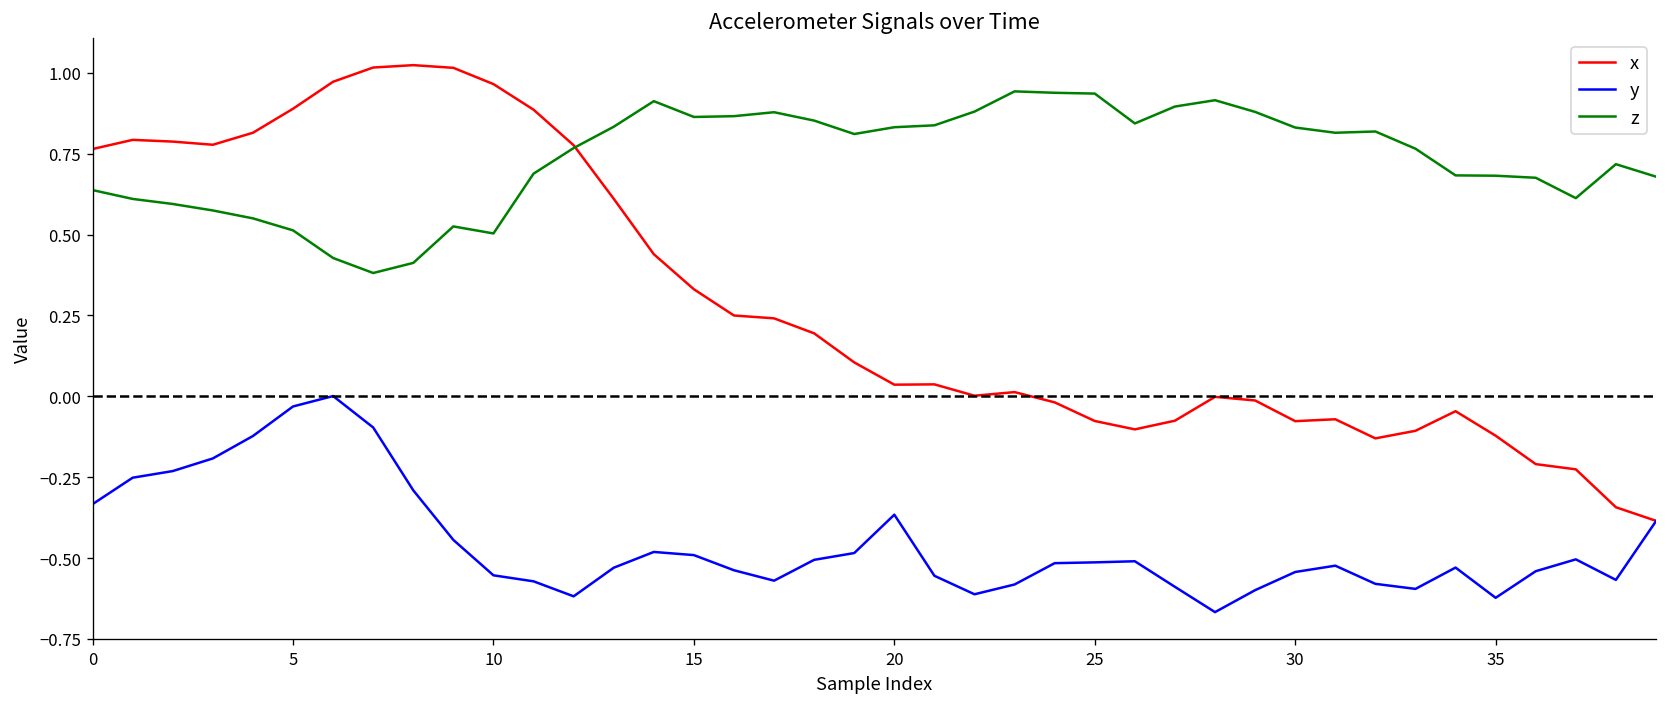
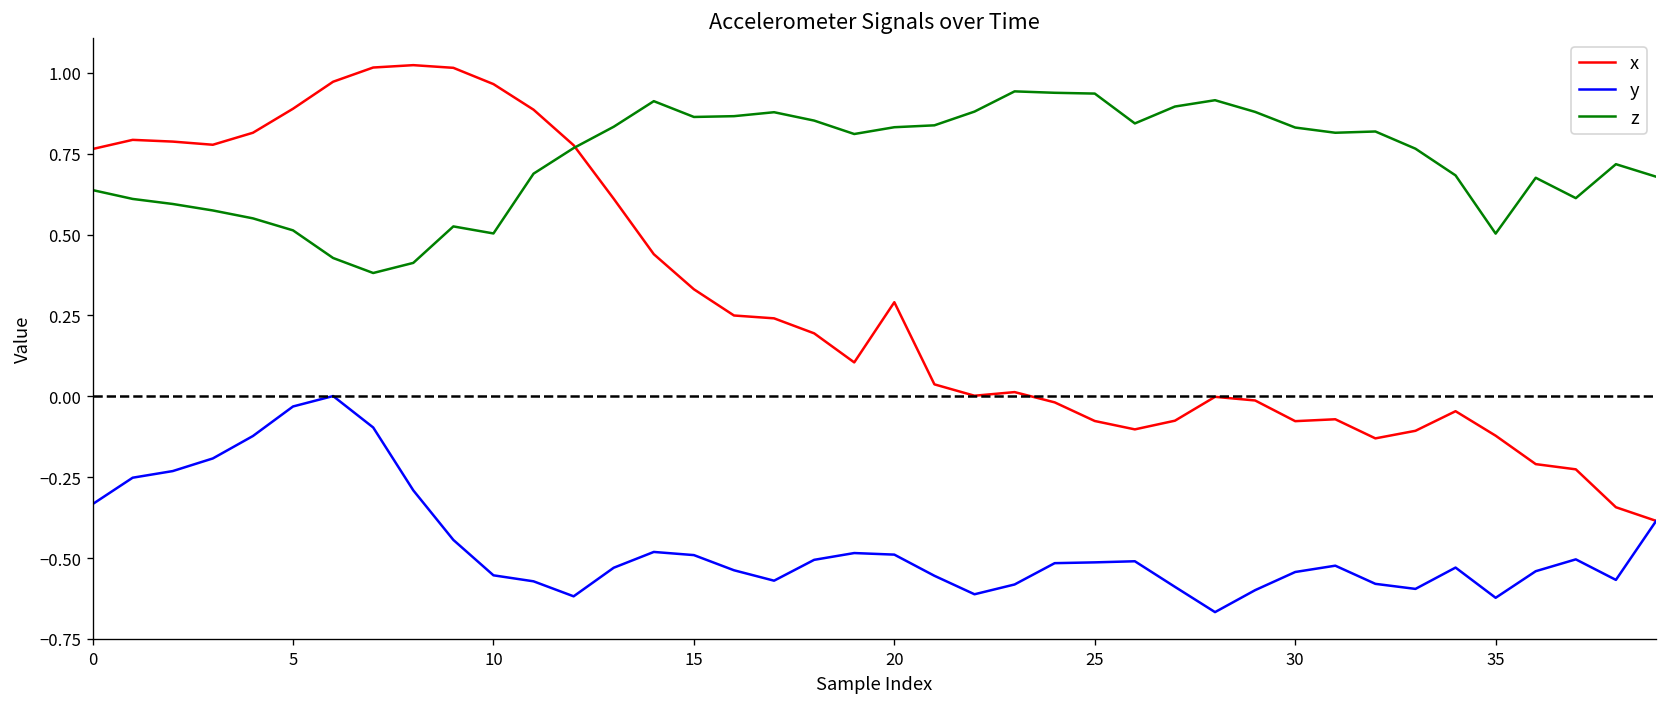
  {
    "x": {
      "0": 0.76,
      "5": 0.89,
      "10": 0.97,
      "15": 0.33,
-     "20": 0.04,
+     "20": 0.29,
      "25": -0.08,
      "30": -0.08,
      "35": -0.12
    },
    "y": {
      "0": -0.33,
      "5": -0.03,
      "10": -0.55,
      "15": -0.49,
-     "20": -0.37,
+     "20": -0.49,
      "25": -0.51,
      "30": -0.54,
      "35": -0.62
    },
    "z": {
      "0": 0.64,
      "5": 0.51,
      "10": 0.50,
      "15": 0.86,
      "20": 0.83,
      "25": 0.94,
      "30": 0.83,
-     "35": 0.68
+     "35": 0.50
    }
  }
